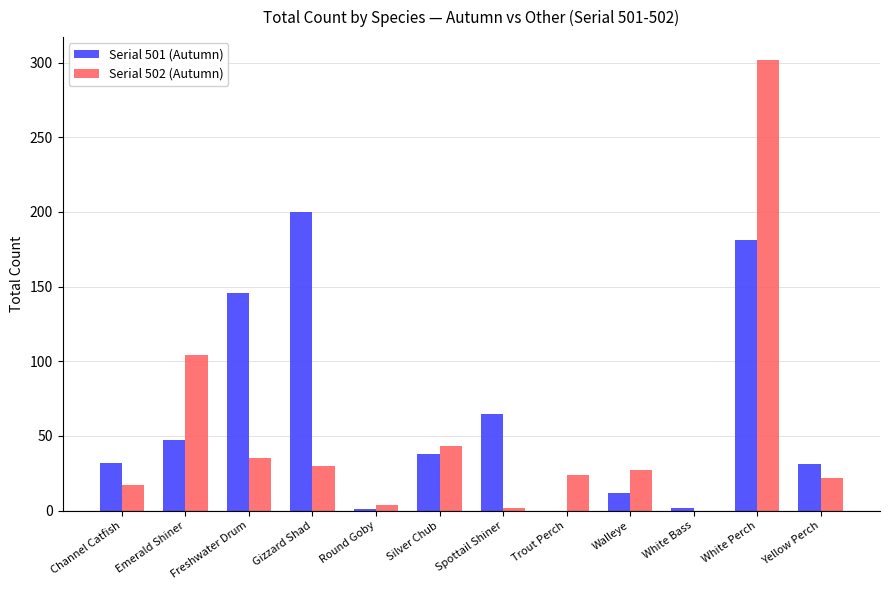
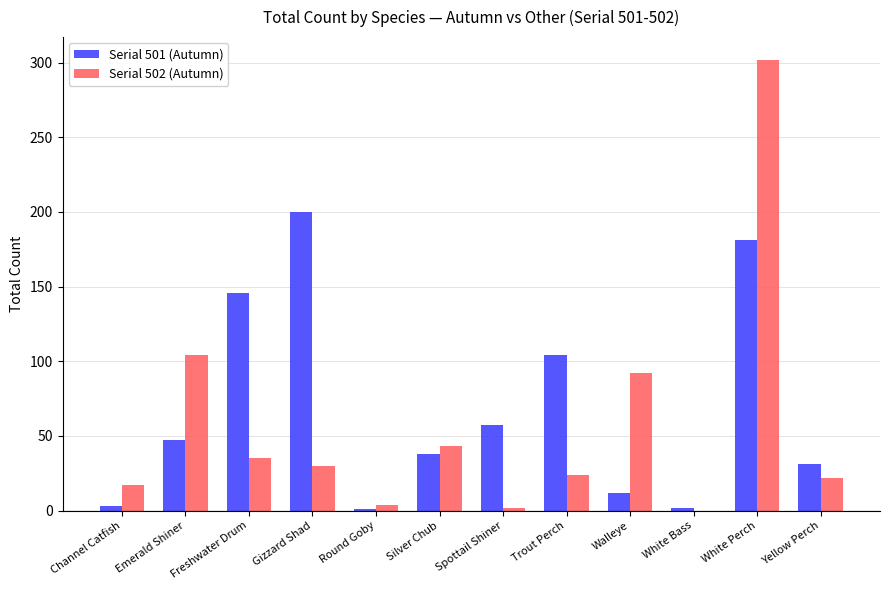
  {
    "Serial 501 (Autumn)": {
-     "Channel Catfish": 32,
+     "Channel Catfish": 3,
      "Emerald Shiner": 47,
      "Freshwater Drum": 146,
      "Gizzard Shad": 200,
      "Silver Chub": 38,
-     "Spottail Shiner": 65,
-     "Trout Perch": 0,
+     "Spottail Shiner": 57,
+     "Trout Perch": 104,
      "Walleye": 12,
      "White Bass": 2,
      "White Perch": 181,
      "Yellow Perch": 31
    },
    "Serial 502 (Autumn)": {
      "Channel Catfish": 17,
      "Emerald Shiner": 104,
      "Freshwater Drum": 35,
      "Gizzard Shad": 30,
      "Round Goby": 4,
      "Silver Chub": 43,
      "Spottail Shiner": 2,
      "Trout Perch": 24,
-     "Walleye": 27,
+     "Walleye": 92,
      "White Bass": 0,
      "White Perch": 302,
      "Yellow Perch": 22
    }
  }
